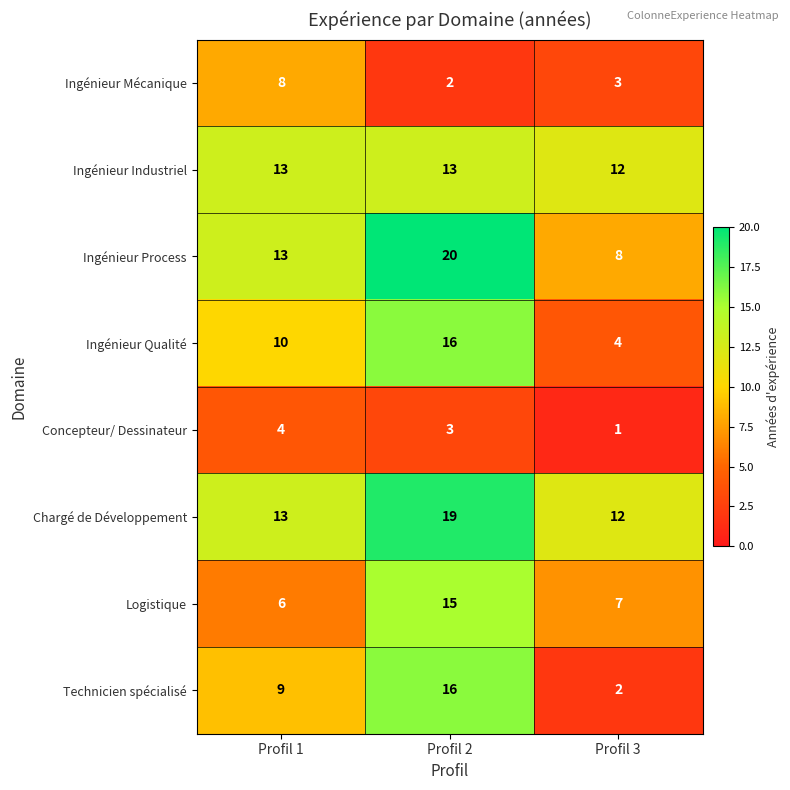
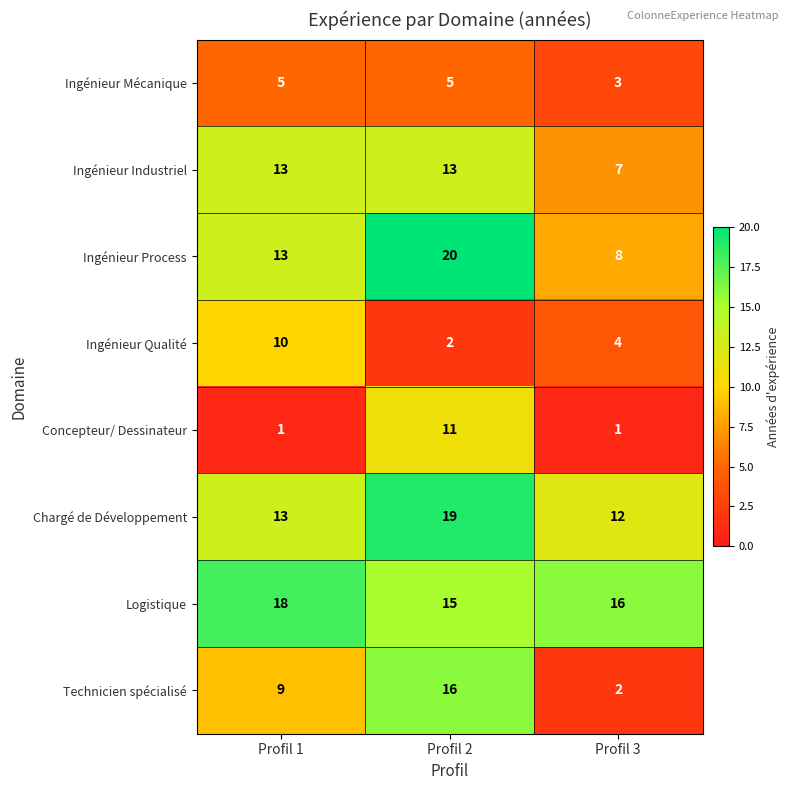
  {
    "Ingénieur Mécanique": {
-     "Profil 1": 8,
-     "Profil 2": 2,
+     "Profil 1": 5,
+     "Profil 2": 5,
      "Profil 3": 3
    },
    "Ingénieur Industriel": {
      "Profil 1": 13,
      "Profil 2": 13,
-     "Profil 3": 12
+     "Profil 3": 7
    },
    "Ingénieur Process": {
      "Profil 1": 13,
      "Profil 2": 20,
      "Profil 3": 8
    },
    "Ingénieur Qualité": {
      "Profil 1": 10,
-     "Profil 2": 16,
+     "Profil 2": 2,
      "Profil 3": 4
    },
    "Concepteur/ Dessinateur": {
-     "Profil 1": 4,
-     "Profil 2": 3,
+     "Profil 1": 1,
+     "Profil 2": 11,
      "Profil 3": 1
    },
    "Chargé de Développement": {
      "Profil 1": 13,
      "Profil 2": 19,
      "Profil 3": 12
    },
    "Logistique": {
-     "Profil 1": 6,
+     "Profil 1": 18,
      "Profil 2": 15,
-     "Profil 3": 7
+     "Profil 3": 16
    },
    "Technicien spécialisé": {
      "Profil 1": 9,
      "Profil 2": 16,
      "Profil 3": 2
    }
  }
